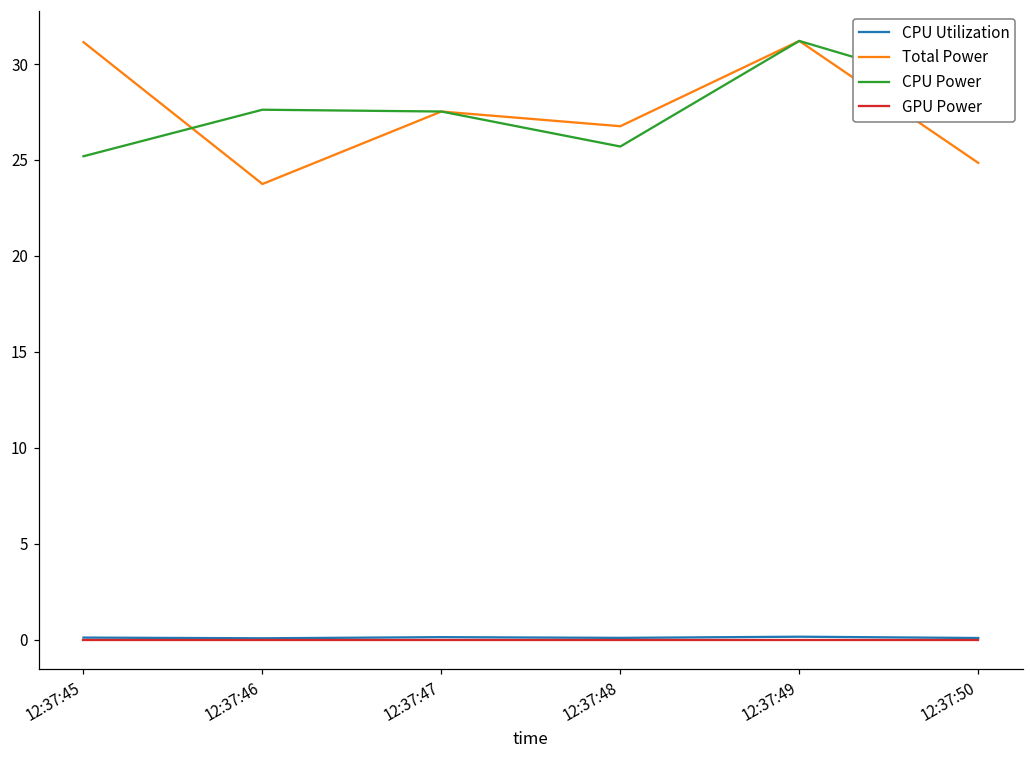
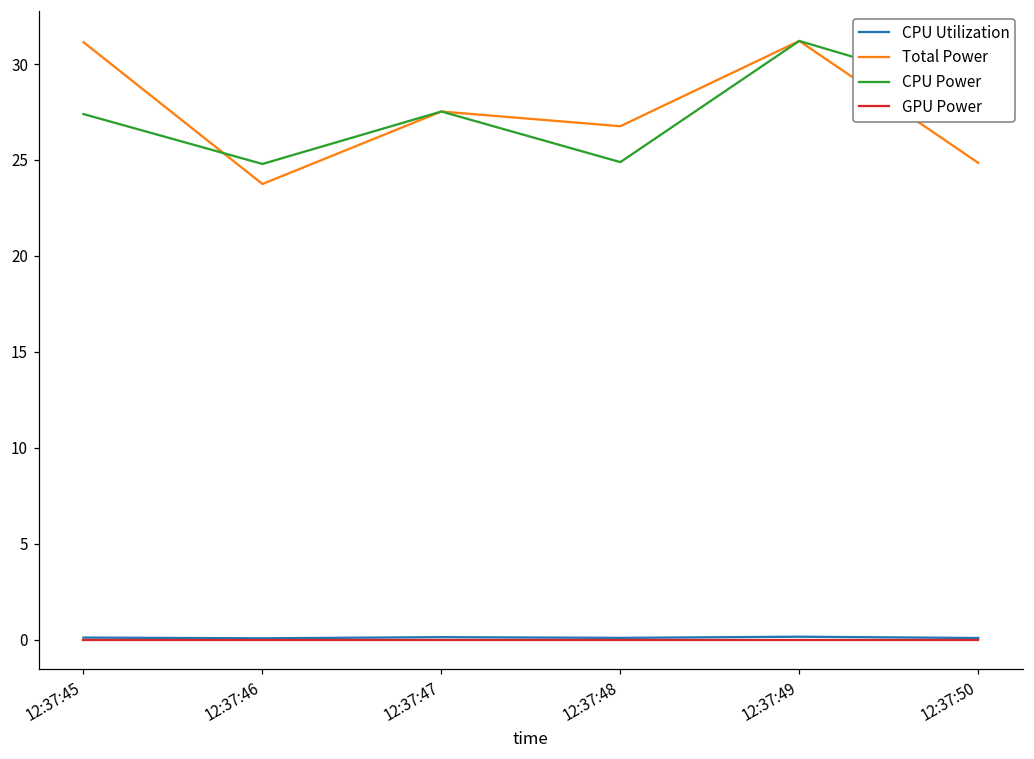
  {
    "CPU Utilization": {
      "12:37:49": 0.1
    },
    "Total Power": {
      "12:37:45": 31.1,
      "12:37:46": 23.7,
      "12:37:48": 26.8,
      "12:37:50": 24.8
    },
    "CPU Power": {
-     "12:37:45": 25.2,
-     "12:37:46": 27.6,
-     "12:37:48": 25.7
+     "12:37:45": 27.4,
+     "12:37:46": 24.8,
+     "12:37:48": 24.9
    },
    "GPU Power": {
      "12:37:49": 0.0
    }
  }
